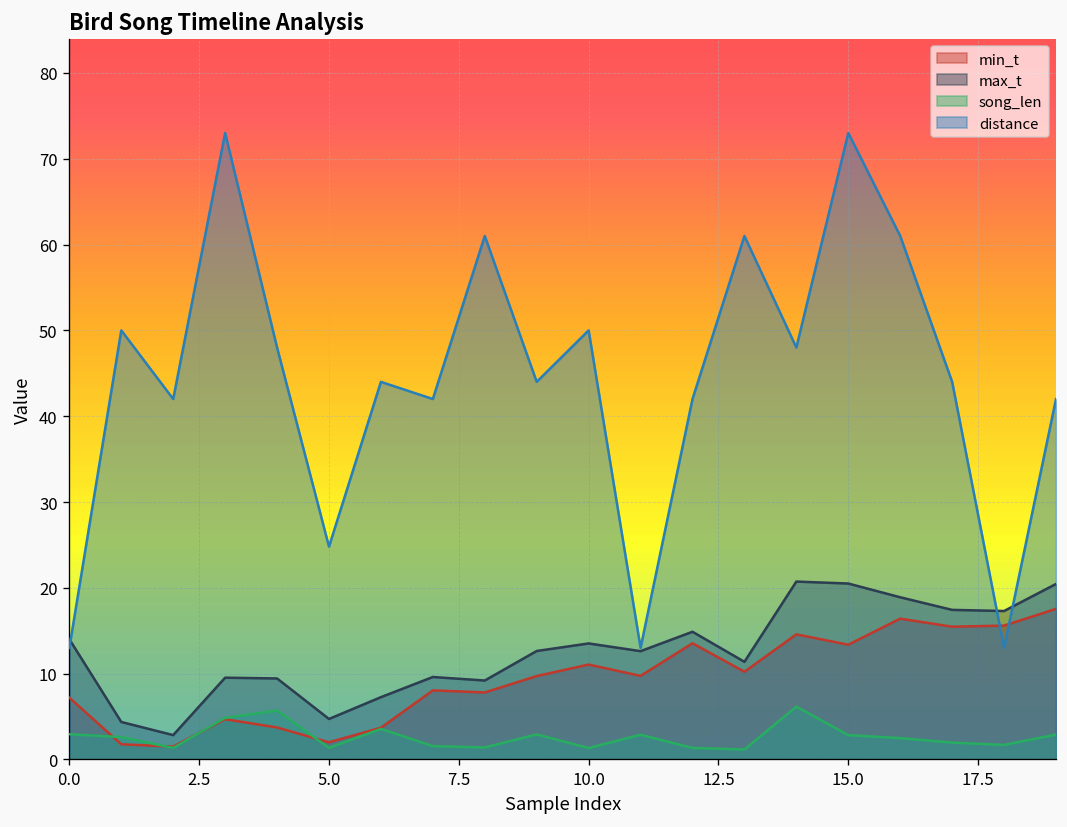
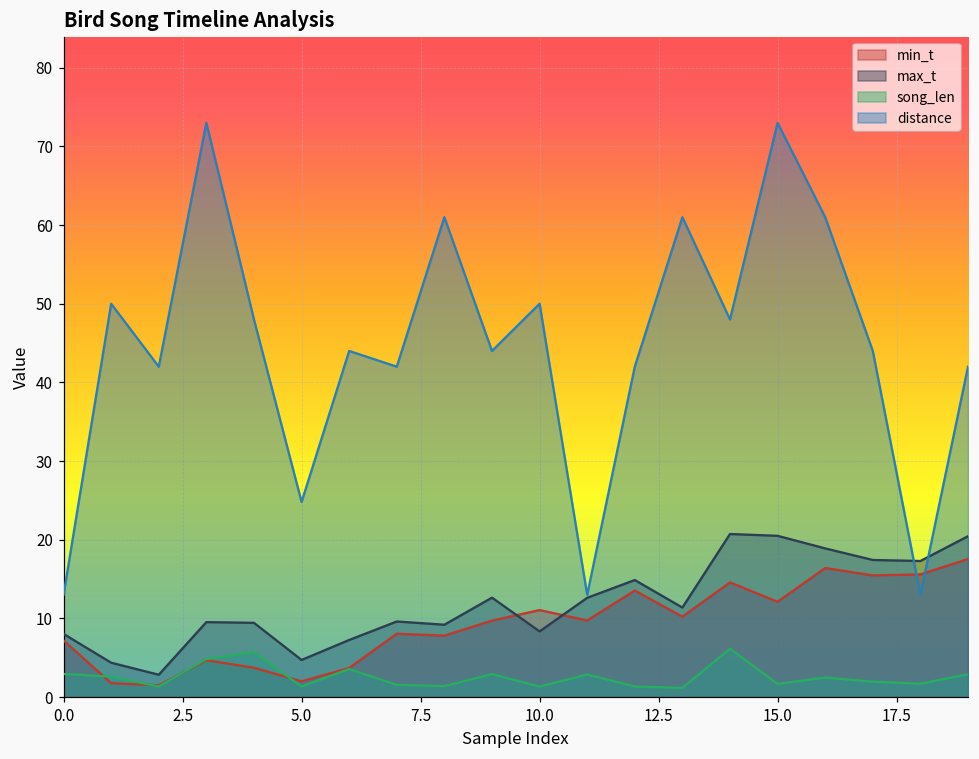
  {
    "min_t": {
      "0.0": 7,
      "5.0": 2,
      "10.0": 11,
-     "15.0": 13
+     "15.0": 12
    },
    "max_t": {
-     "0.0": 14,
+     "0.0": 8,
      "5.0": 5,
-     "10.0": 14,
+     "10.0": 8,
      "15.0": 21
    },
    "song_len": {
      "0.0": 3,
      "5.0": 1,
      "10.0": 1,
-     "15.0": 3
+     "15.0": 2
    },
    "distance": {
      "0.0": 13,
      "5.0": 25,
      "10.0": 50,
      "15.0": 73
    }
  }
